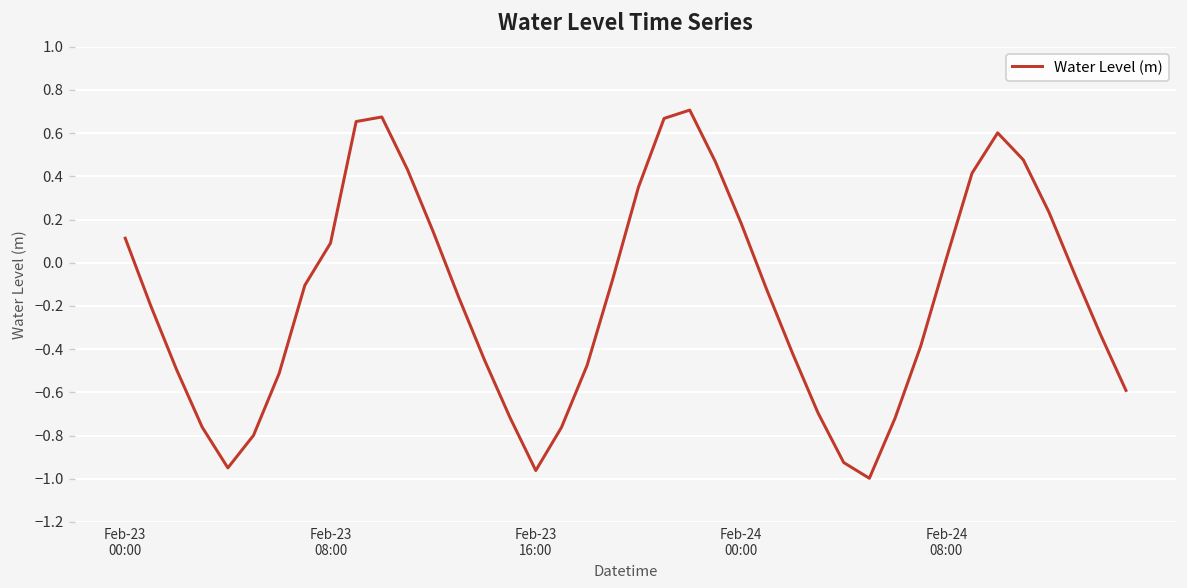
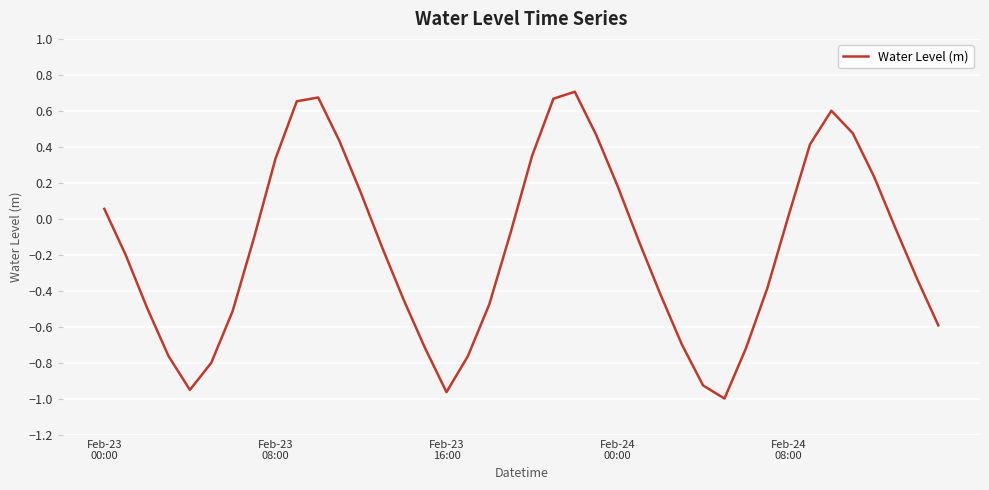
  {
-   "Feb-23 00:00": 0.11,
-   "Feb-23 08:00": 0.09,
+   "Feb-23 00:00": 0.06,
+   "Feb-23 08:00": 0.33,
    "Feb-23 16:00": -0.96,
    "Feb-24 00:00": 0.18,
    "Feb-24 08:00": 0.02
  }
